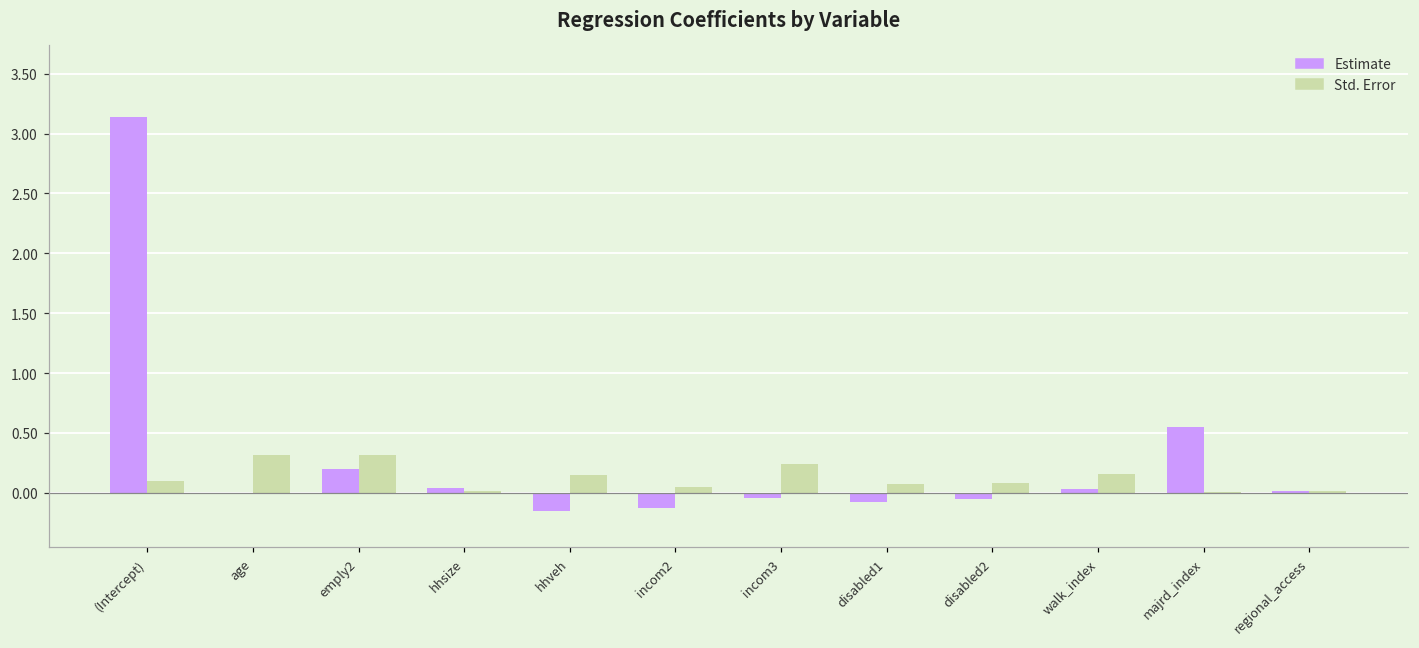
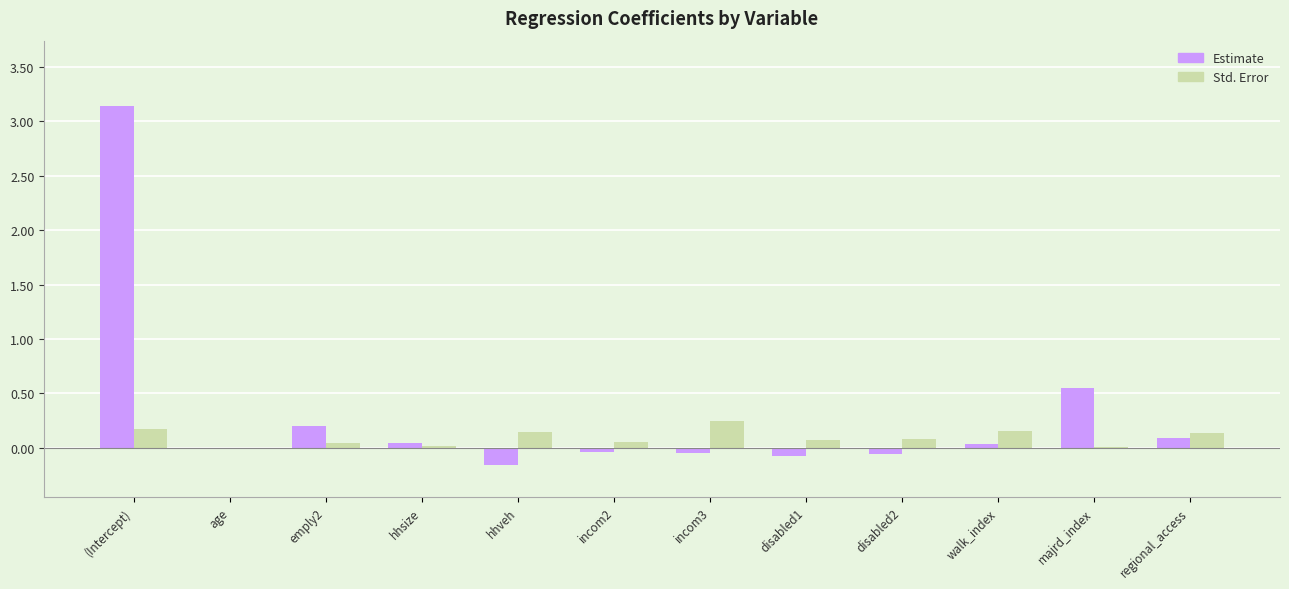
  {
    "Estimate": {
      "(Intercept)": 3.14,
      "emply2": 0.20,
      "hhsize": 0.04,
      "hhveh": -0.15,
-     "incom2": -0.13,
+     "incom2": -0.04,
      "incom3": -0.04,
      "disabled1": -0.07,
      "disabled2": -0.05,
      "walk_index": 0.04,
      "majrd_index": 0.55,
-     "regional_access": 0.01
+     "regional_access": 0.09
    },
    "Std. Error": {
-     "(Intercept)": 0.10,
-     "age": 0.31,
-     "emply2": 0.32,
+     "(Intercept)": 0.18,
+     "age": 0.00,
+     "emply2": 0.04,
      "hhveh": 0.15,
      "incom2": 0.05,
      "incom3": 0.24,
      "disabled1": 0.08,
      "disabled2": 0.08,
      "walk_index": 0.15,
-     "regional_access": 0.01
+     "regional_access": 0.13
    }
  }
